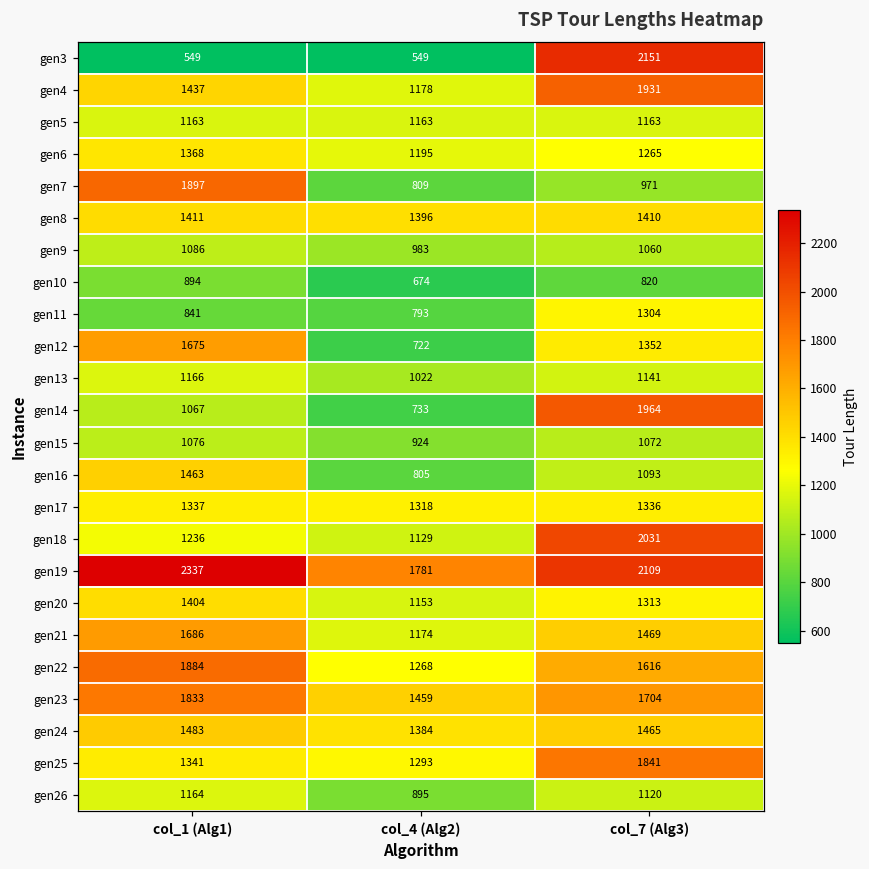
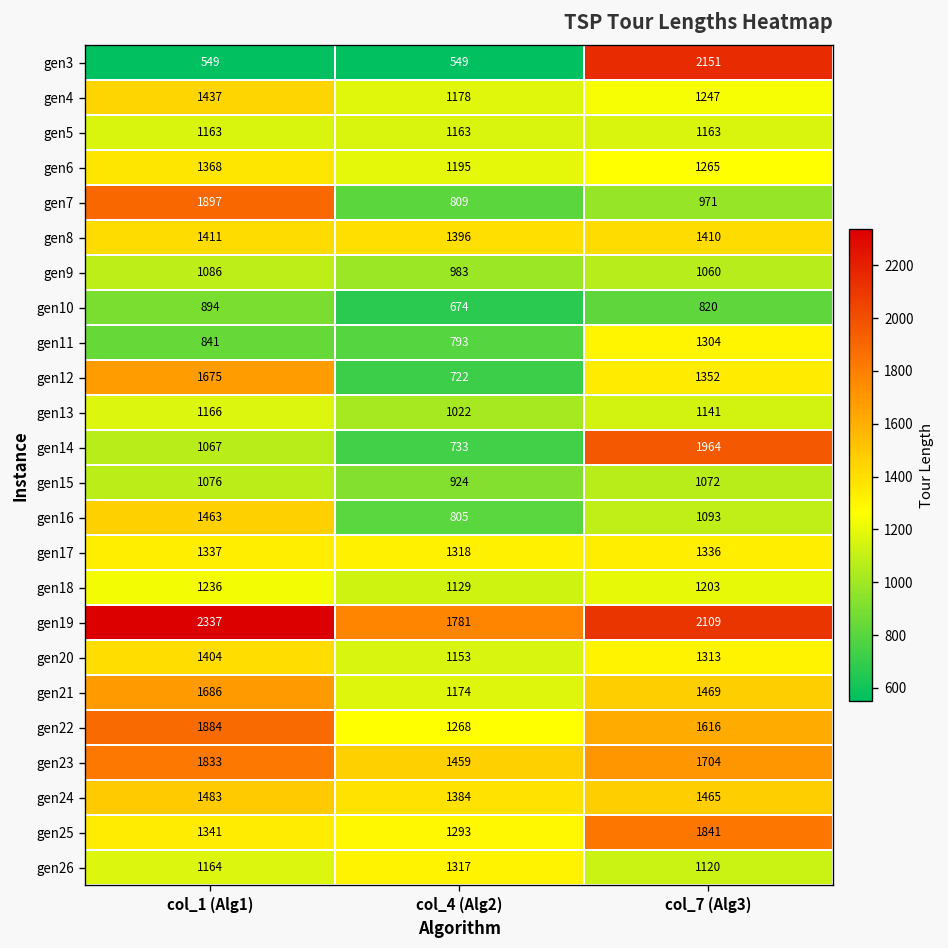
  {
    "gen3": {
      "col_1 (Alg1)": 549,
      "col_4 (Alg2)": 549,
      "col_7 (Alg3)": 2151
    },
    "gen4": {
      "col_1 (Alg1)": 1437,
      "col_4 (Alg2)": 1178,
-     "col_7 (Alg3)": 1931
+     "col_7 (Alg3)": 1247
    },
    "gen5": {
      "col_1 (Alg1)": 1163,
      "col_4 (Alg2)": 1163,
      "col_7 (Alg3)": 1163
    },
    "gen6": {
      "col_1 (Alg1)": 1368,
      "col_4 (Alg2)": 1195,
      "col_7 (Alg3)": 1265
    },
    "gen7": {
      "col_1 (Alg1)": 1897,
      "col_4 (Alg2)": 809,
      "col_7 (Alg3)": 971
    },
    "gen8": {
      "col_1 (Alg1)": 1411,
      "col_4 (Alg2)": 1396,
      "col_7 (Alg3)": 1410
    },
    "gen9": {
      "col_1 (Alg1)": 1086,
      "col_4 (Alg2)": 983,
      "col_7 (Alg3)": 1060
    },
    "gen10": {
      "col_1 (Alg1)": 894,
      "col_4 (Alg2)": 674,
      "col_7 (Alg3)": 820
    },
    "gen11": {
      "col_1 (Alg1)": 841,
      "col_4 (Alg2)": 793,
      "col_7 (Alg3)": 1304
    },
    "gen12": {
      "col_1 (Alg1)": 1675,
      "col_4 (Alg2)": 722,
      "col_7 (Alg3)": 1352
    },
    "gen13": {
      "col_1 (Alg1)": 1166,
      "col_4 (Alg2)": 1022,
      "col_7 (Alg3)": 1141
    },
    "gen14": {
      "col_1 (Alg1)": 1067,
      "col_4 (Alg2)": 733,
      "col_7 (Alg3)": 1964
    },
    "gen15": {
      "col_1 (Alg1)": 1076,
      "col_4 (Alg2)": 924,
      "col_7 (Alg3)": 1072
    },
    "gen16": {
      "col_1 (Alg1)": 1463,
      "col_4 (Alg2)": 805,
      "col_7 (Alg3)": 1093
    },
    "gen17": {
      "col_1 (Alg1)": 1337,
      "col_4 (Alg2)": 1318,
      "col_7 (Alg3)": 1336
    },
    "gen18": {
      "col_1 (Alg1)": 1236,
      "col_4 (Alg2)": 1129,
-     "col_7 (Alg3)": 2031
+     "col_7 (Alg3)": 1203
    },
    "gen19": {
      "col_1 (Alg1)": 2337,
      "col_4 (Alg2)": 1781,
      "col_7 (Alg3)": 2109
    },
    "gen20": {
      "col_1 (Alg1)": 1404,
      "col_4 (Alg2)": 1153,
      "col_7 (Alg3)": 1313
    },
    "gen21": {
      "col_1 (Alg1)": 1686,
      "col_4 (Alg2)": 1174,
      "col_7 (Alg3)": 1469
    },
    "gen22": {
      "col_1 (Alg1)": 1884,
      "col_4 (Alg2)": 1268,
      "col_7 (Alg3)": 1616
    },
    "gen23": {
      "col_1 (Alg1)": 1833,
      "col_4 (Alg2)": 1459,
      "col_7 (Alg3)": 1704
    },
    "gen24": {
      "col_1 (Alg1)": 1483,
      "col_4 (Alg2)": 1384,
      "col_7 (Alg3)": 1465
    },
    "gen25": {
      "col_1 (Alg1)": 1341,
      "col_4 (Alg2)": 1293,
      "col_7 (Alg3)": 1841
    },
    "gen26": {
      "col_1 (Alg1)": 1164,
-     "col_4 (Alg2)": 895,
+     "col_4 (Alg2)": 1317,
      "col_7 (Alg3)": 1120
    }
  }
